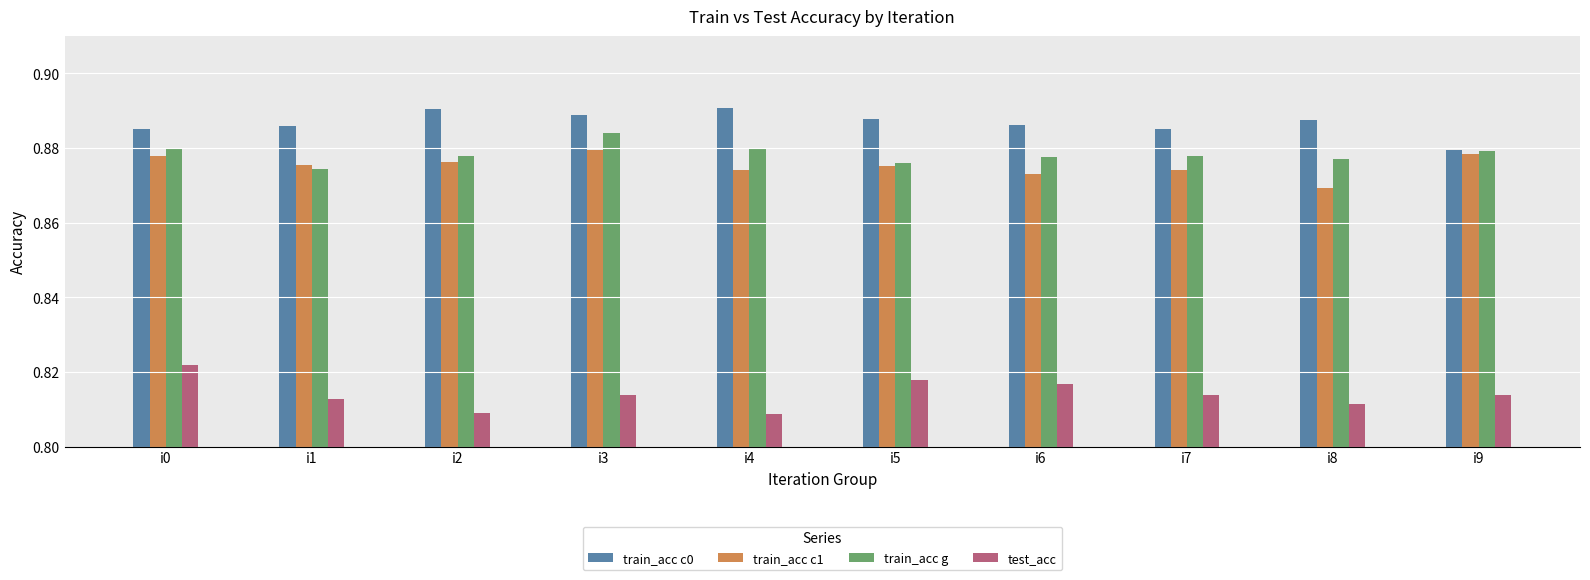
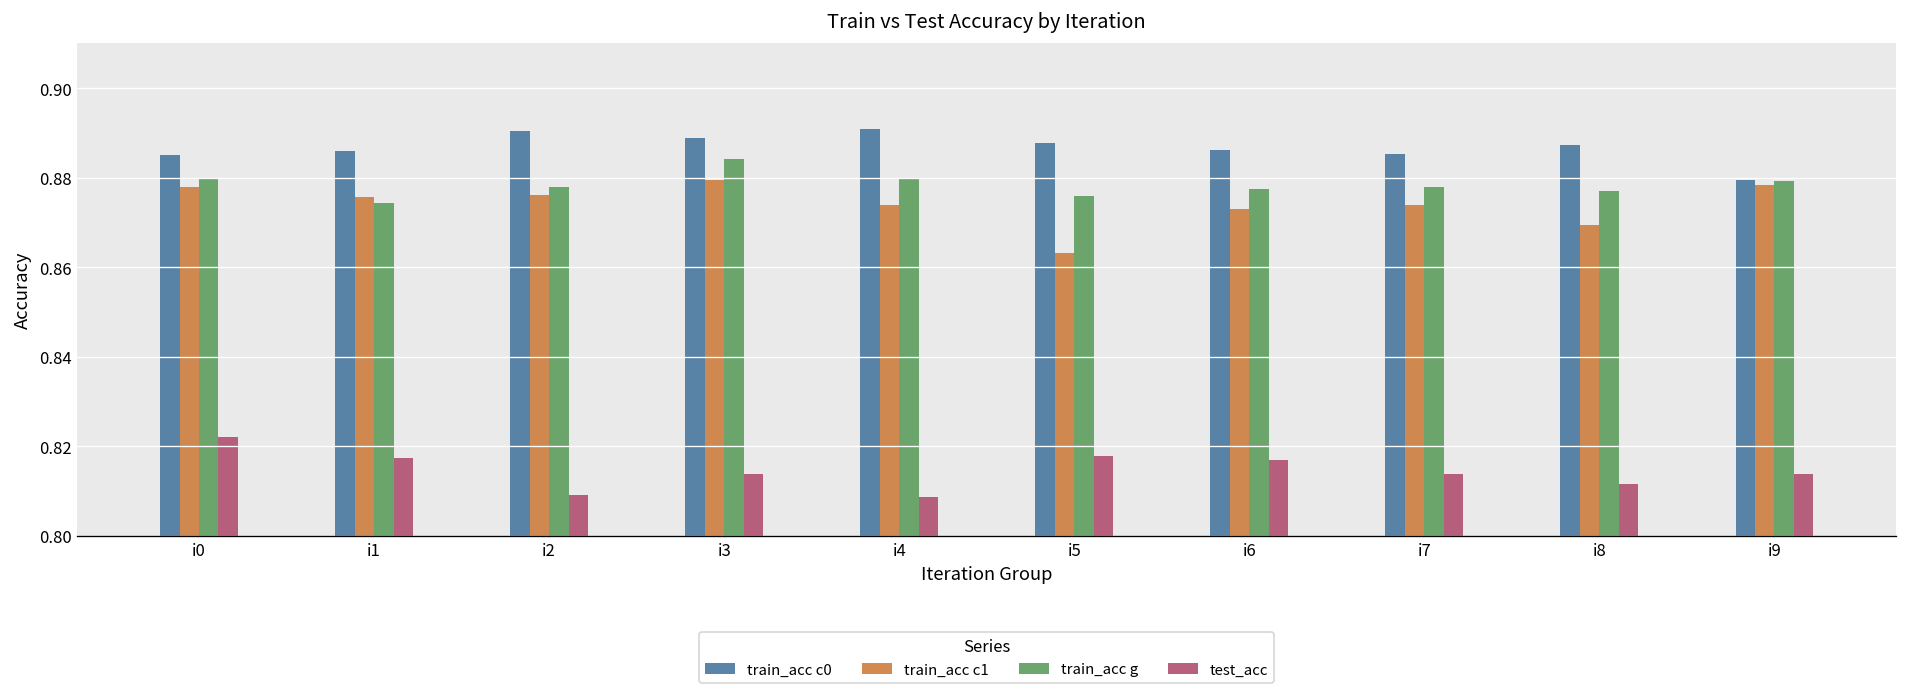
  {
    "train_acc c0": {
      "i0": 0.885,
      "i1": 0.886,
      "i2": 0.890,
      "i3": 0.889,
      "i4": 0.891,
      "i5": 0.888,
      "i6": 0.886,
      "i7": 0.885,
      "i8": 0.887,
      "i9": 0.879
    },
    "train_acc c1": {
      "i0": 0.878,
      "i1": 0.876,
      "i2": 0.876,
      "i3": 0.879,
      "i4": 0.874,
-     "i5": 0.875,
+     "i5": 0.863,
      "i6": 0.873,
      "i7": 0.874,
      "i8": 0.869,
      "i9": 0.878
    },
    "train_acc g": {
      "i0": 0.880,
      "i1": 0.874,
      "i2": 0.878,
      "i3": 0.884,
      "i4": 0.880,
      "i5": 0.876,
      "i6": 0.878,
      "i7": 0.878,
      "i8": 0.877,
      "i9": 0.879
    },
    "test_acc": {
      "i0": 0.822,
-     "i1": 0.813,
+     "i1": 0.817,
      "i2": 0.809,
      "i3": 0.814,
      "i4": 0.809,
      "i5": 0.818,
      "i6": 0.817,
      "i7": 0.814,
      "i8": 0.812,
      "i9": 0.814
    }
  }
